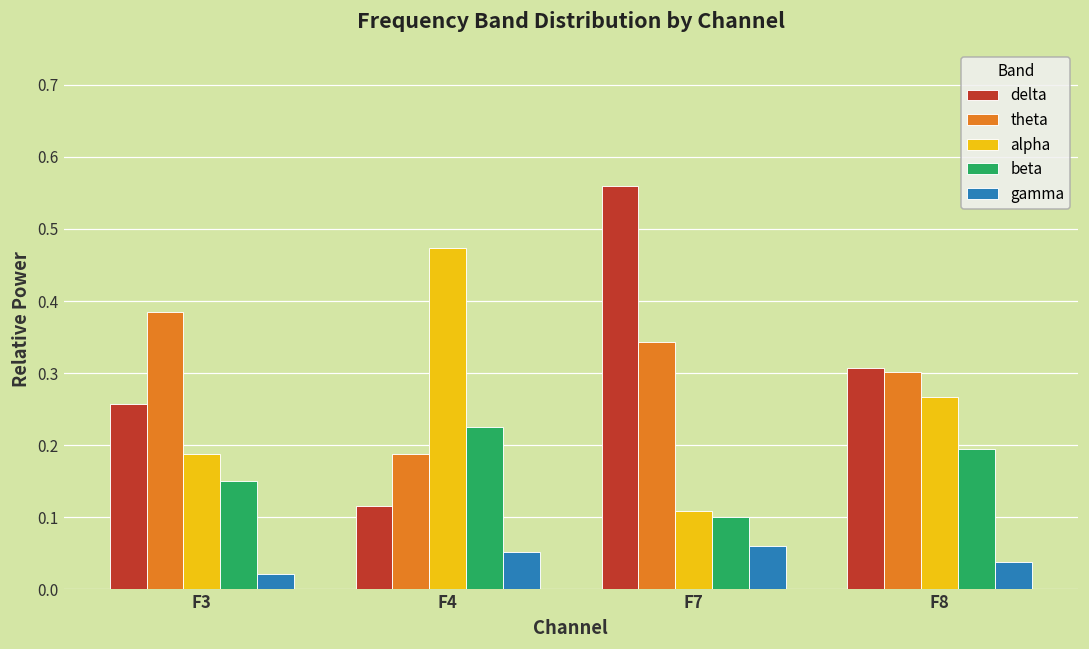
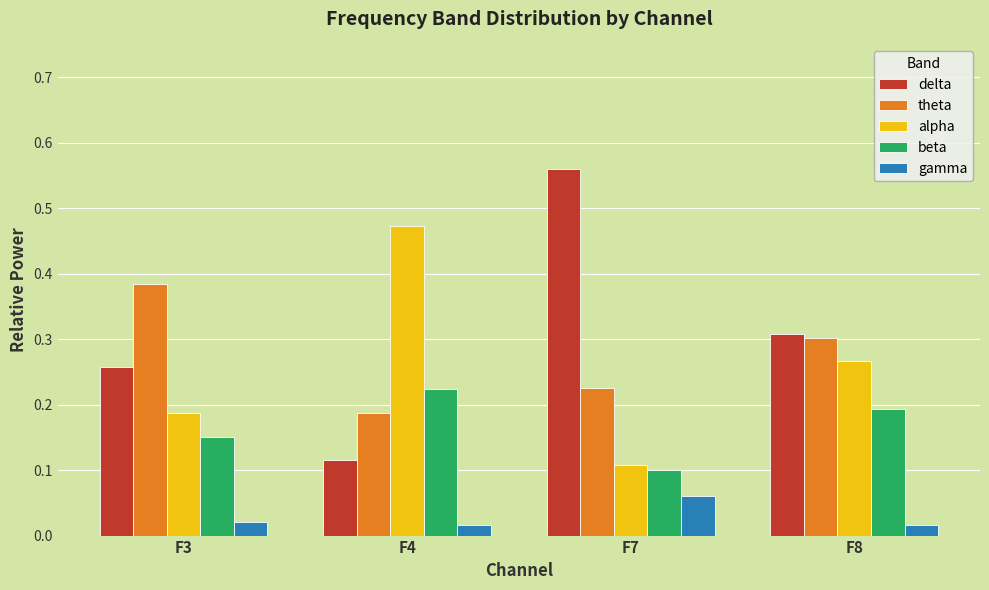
  {
    "delta": {
      "F3": 0.26,
      "F4": 0.12,
      "F7": 0.56,
      "F8": 0.31
    },
    "theta": {
      "F3": 0.38,
      "F4": 0.19,
-     "F7": 0.34,
+     "F7": 0.23,
      "F8": 0.30
    },
    "alpha": {
      "F3": 0.19,
      "F4": 0.47,
      "F7": 0.11,
      "F8": 0.27
    },
    "beta": {
      "F3": 0.15,
      "F4": 0.22,
      "F7": 0.10,
      "F8": 0.19
    },
    "gamma": {
      "F3": 0.02,
-     "F4": 0.05,
+     "F4": 0.02,
      "F7": 0.06,
-     "F8": 0.04
+     "F8": 0.02
    }
  }
